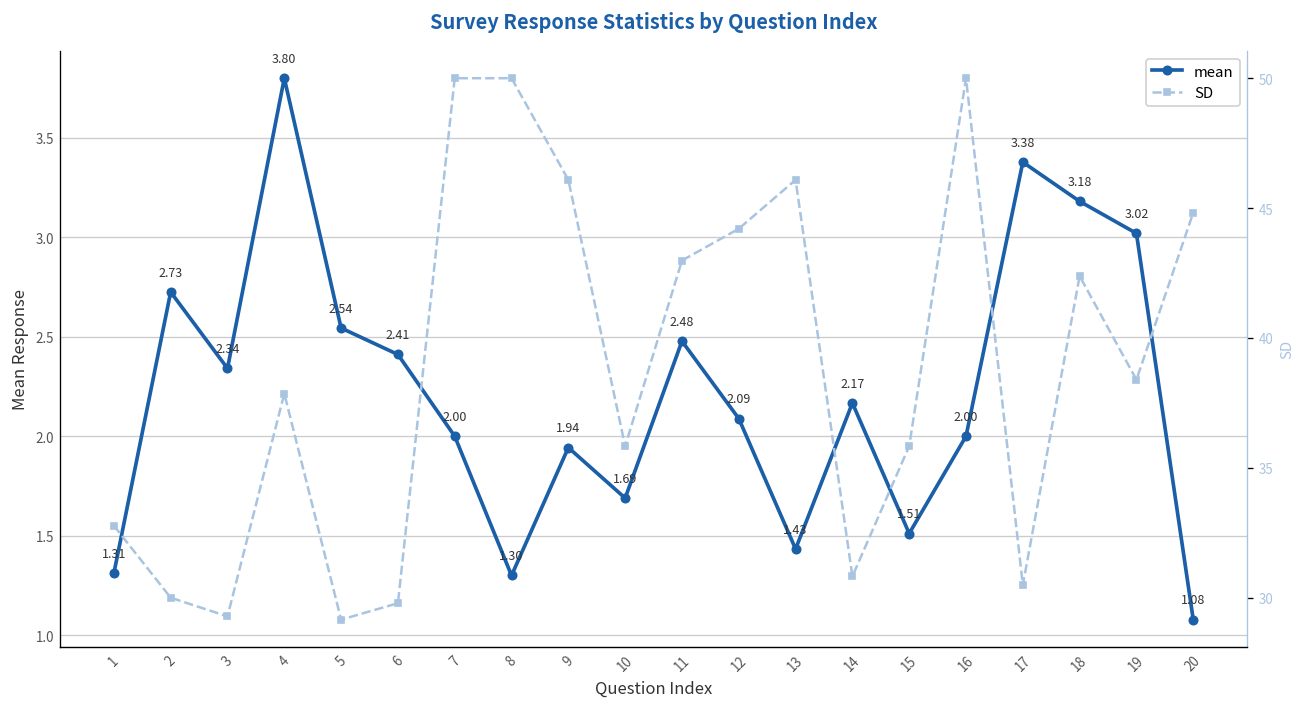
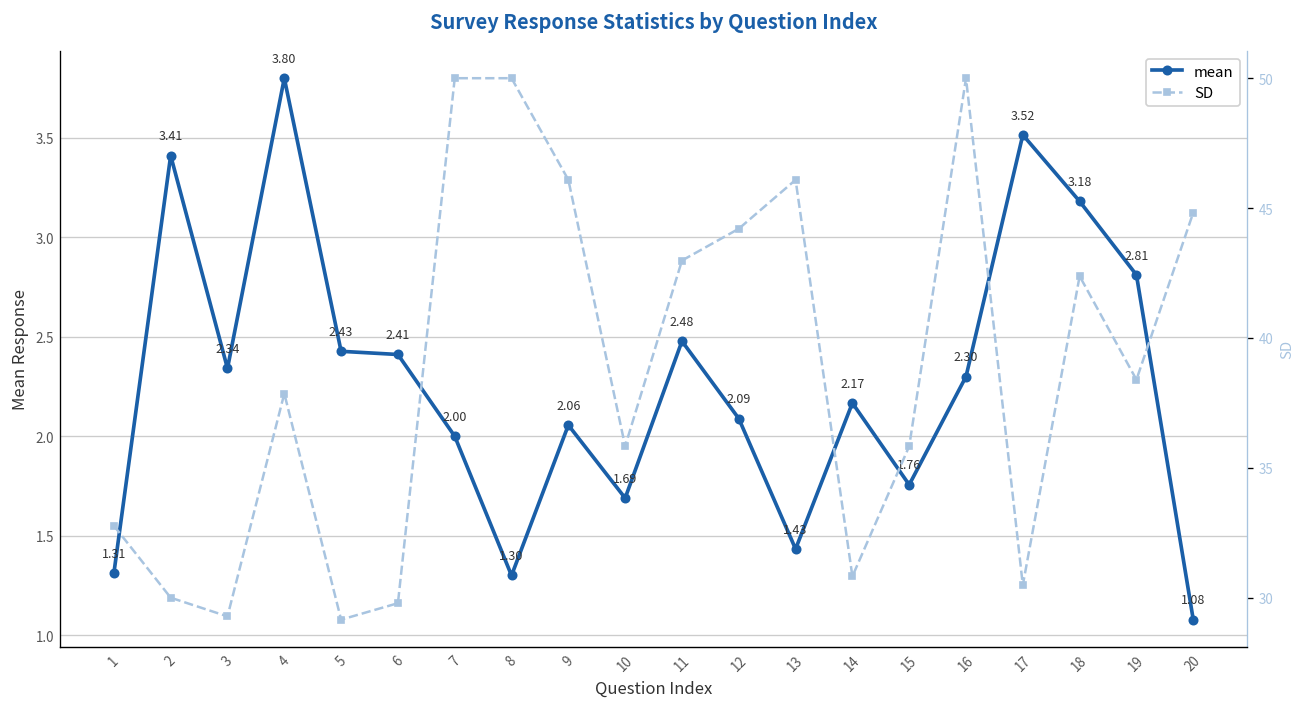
  {
    "mean": {
      "1": 1.31,
-     "2": 2.73,
+     "2": 3.41,
      "3": 2.34,
      "4": 3.80,
-     "5": 2.54,
+     "5": 2.43,
      "6": 2.41,
      "7": 2.00,
      "8": 1.30,
-     "9": 1.94,
+     "9": 2.06,
      "10": 1.69,
      "11": 2.48,
      "12": 2.09,
      "13": 1.43,
      "14": 2.17,
-     "15": 1.51,
-     "16": 2.00,
-     "17": 3.38,
+     "15": 1.76,
+     "16": 2.30,
+     "17": 3.52,
      "18": 3.18,
-     "19": 3.02,
+     "19": 2.81,
      "20": 1.08
    }
  }
